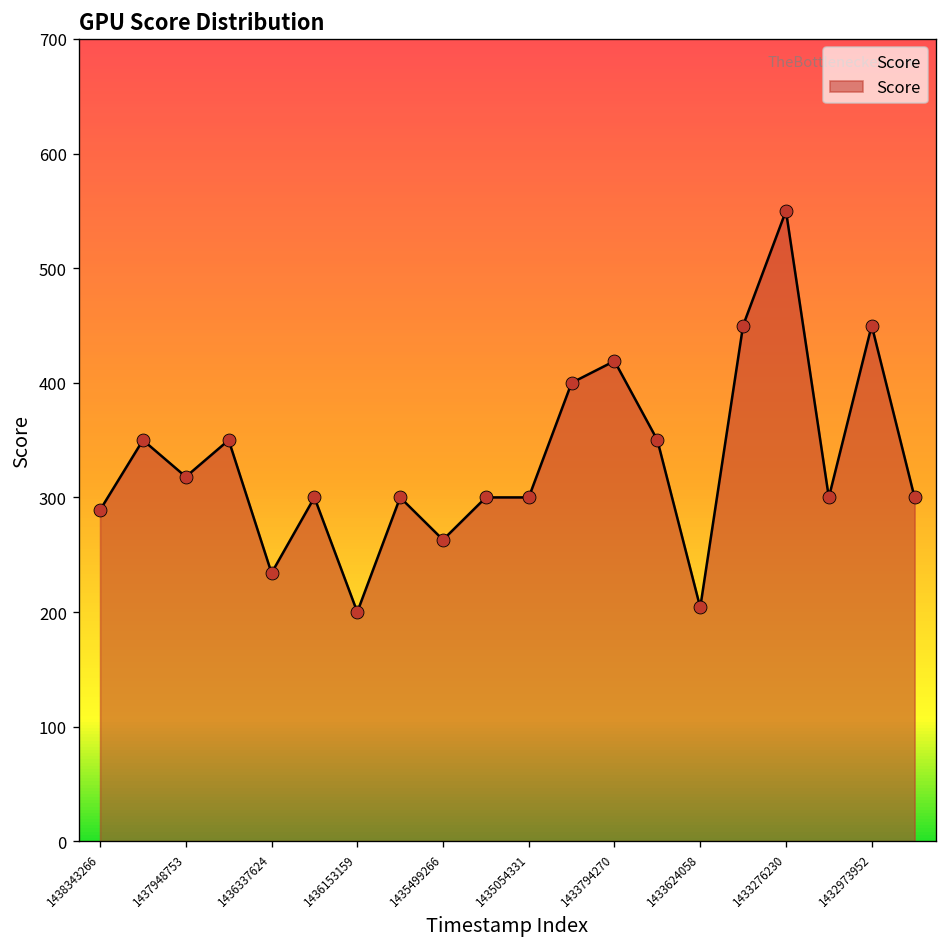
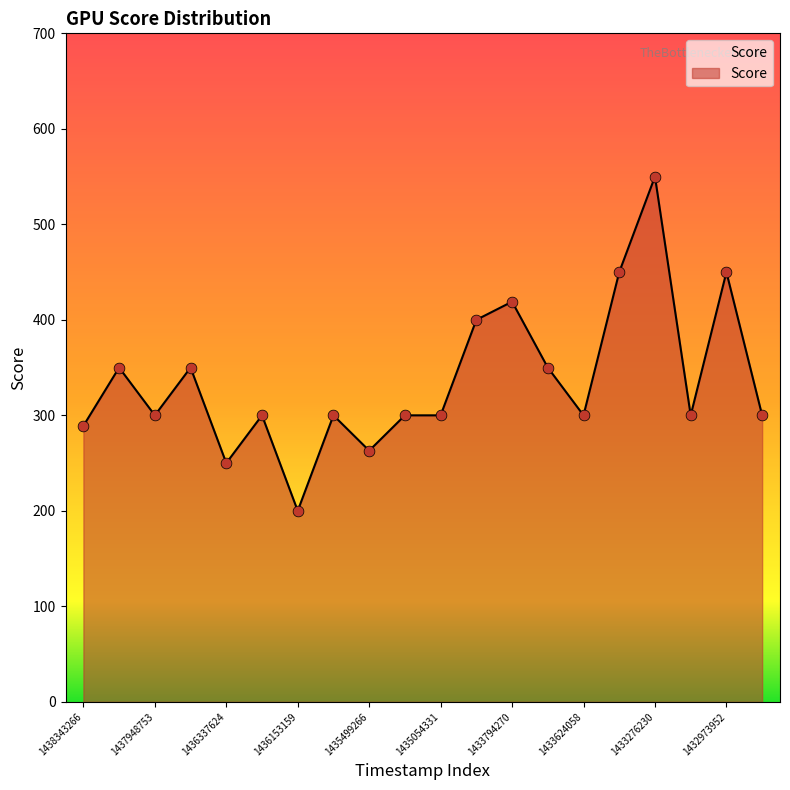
  {
    "1438343266": 290,
-   "1437948753": 320,
-   "1436337624": 230,
+   "1437948753": 300,
+   "1436337624": 250,
    "1436153159": 200,
    "1435499266": 260,
    "1435054331": 300,
    "1433794270": 420,
-   "1433624058": 200,
+   "1433624058": 300,
    "1433276230": 550,
    "1432973952": 450
  }
